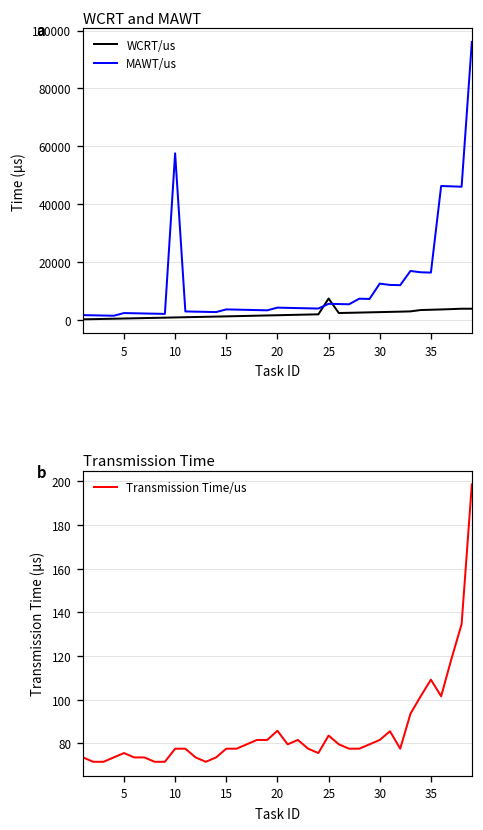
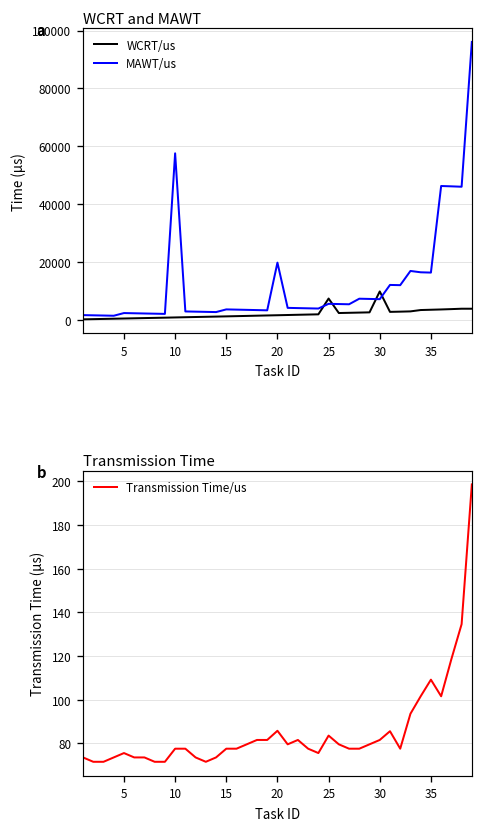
  {
    "WCRT and MAWT": {
      "WCRT/us": {
        "5": 1000,
        "10": 1000,
        "15": 1000,
        "20": 2000,
        "25": 7000,
-       "30": 3000,
+       "30": 10000,
        "35": 4000
      },
      "MAWT/us": {
        "5": 2000,
        "10": 58000,
        "15": 4000,
-       "20": 4000,
+       "20": 20000,
        "25": 6000,
-       "30": 13000,
+       "30": 7000,
        "35": 16000
      }
    },
    "Transmission Time": {
      "5": 76,
      "10": 78,
      "15": 78,
      "20": 86,
      "25": 84,
      "30": 82,
      "35": 109
    }
  }
